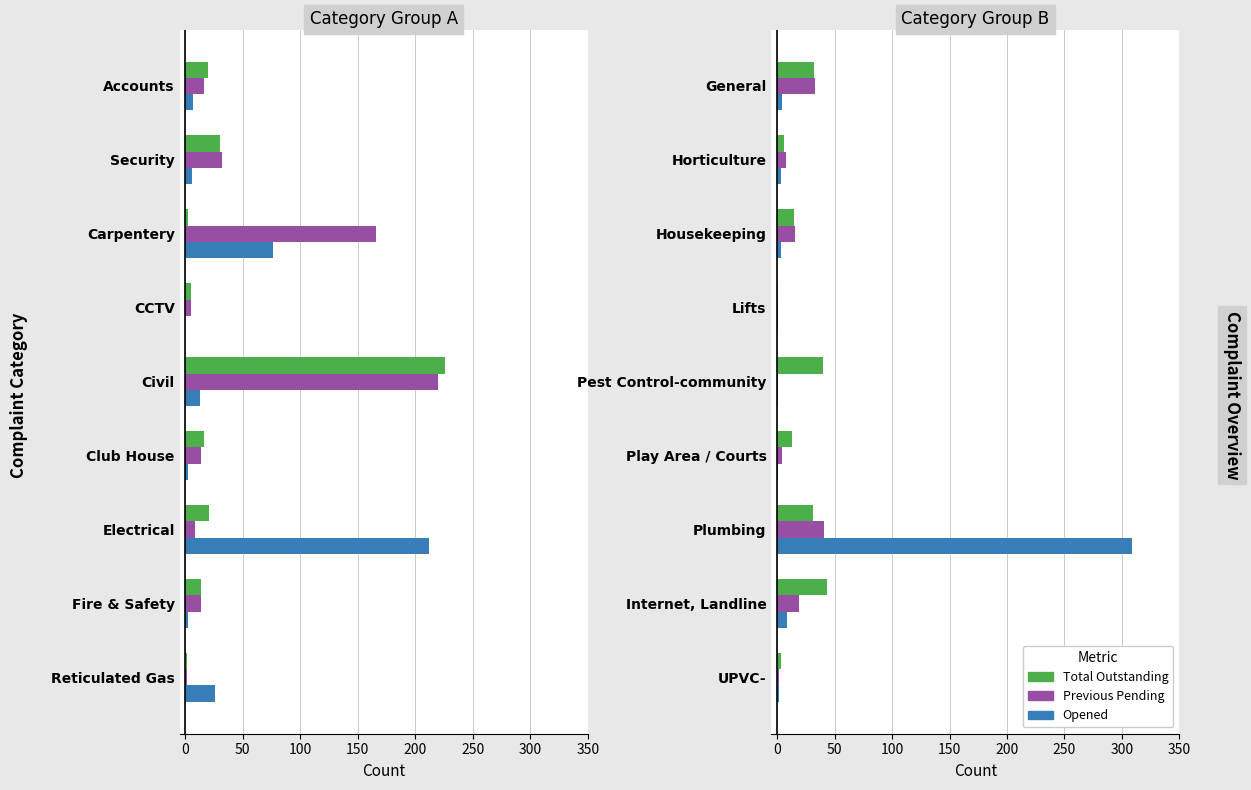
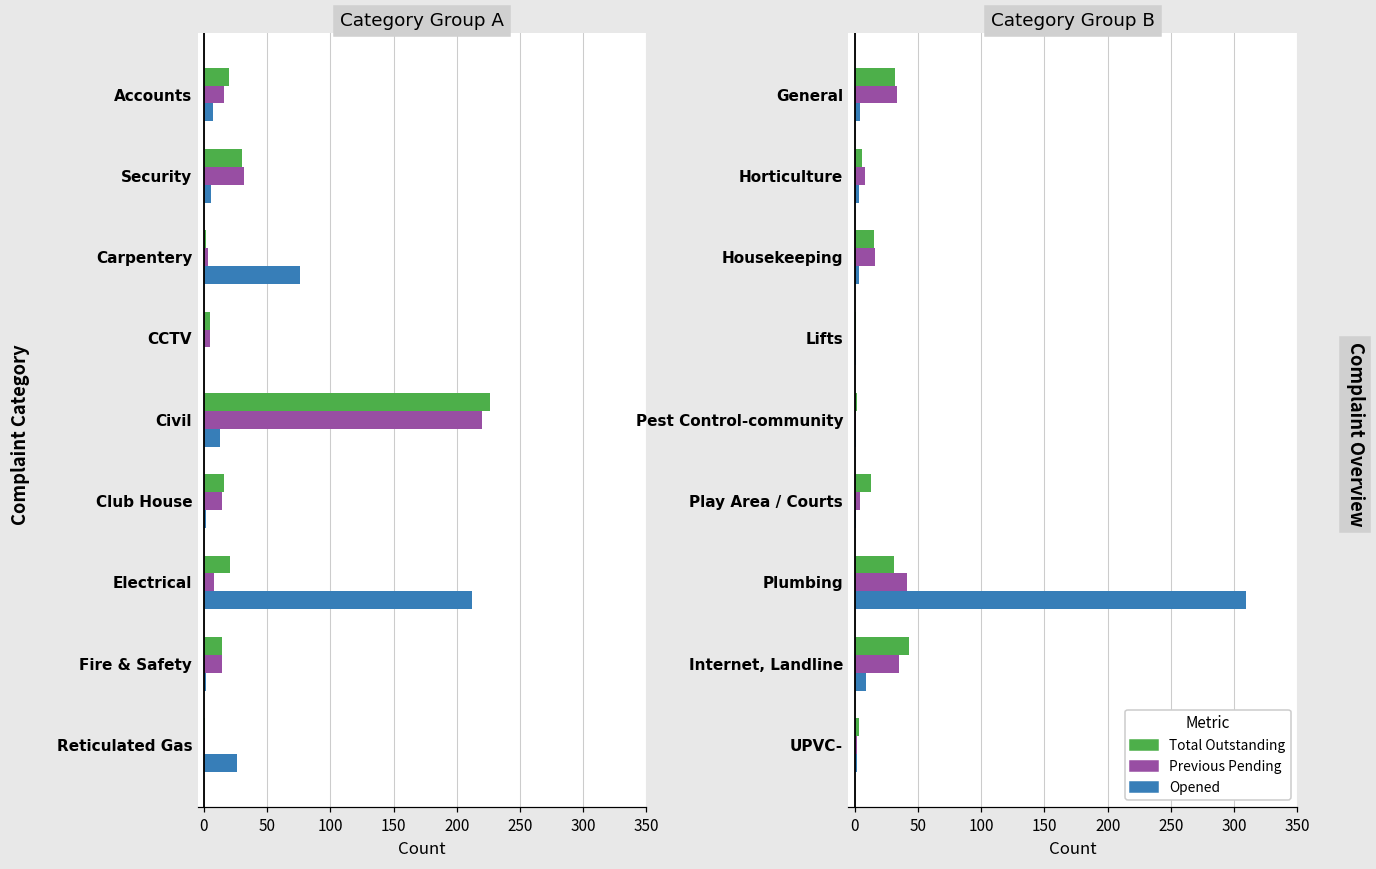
  {
    "Category Group A": {
      "Total Outstanding": {
        "Accounts": 20,
        "Security": 30,
        "CCTV": 5,
        "Civil": 226,
        "Club House": 16,
        "Electrical": 21,
        "Fire & Safety": 14
      },
      "Previous Pending": {
        "Accounts": 16,
        "Security": 32,
-       "Carpentery": 166,
+       "Carpentery": 3,
        "CCTV": 5,
        "Civil": 220,
        "Club House": 14,
        "Electrical": 8,
        "Fire & Safety": 14
      },
      "Opened": {
        "Accounts": 7,
        "Security": 6,
        "Carpentery": 76,
        "CCTV": 0,
        "Civil": 13,
        "Electrical": 212,
        "Reticulated Gas": 26
      }
    },
    "Category Group B": {
      "Total Outstanding": {
        "General": 32,
        "Horticulture": 6,
        "Housekeeping": 15,
-       "Pest Control-community": 40,
+       "Pest Control-community": 2,
        "Play Area / Courts": 13,
        "Plumbing": 31,
        "Internet, Landline": 43,
        "UPVC-": 3
      },
      "Previous Pending": {
        "General": 33,
        "Horticulture": 8,
        "Housekeeping": 16,
        "Play Area / Courts": 4,
        "Plumbing": 41,
-       "Internet, Landline": 19
+       "Internet, Landline": 35
      },
      "Opened": {
        "General": 4,
        "Horticulture": 3,
        "Housekeeping": 3,
        "Plumbing": 309,
        "Internet, Landline": 9
      }
    }
  }
